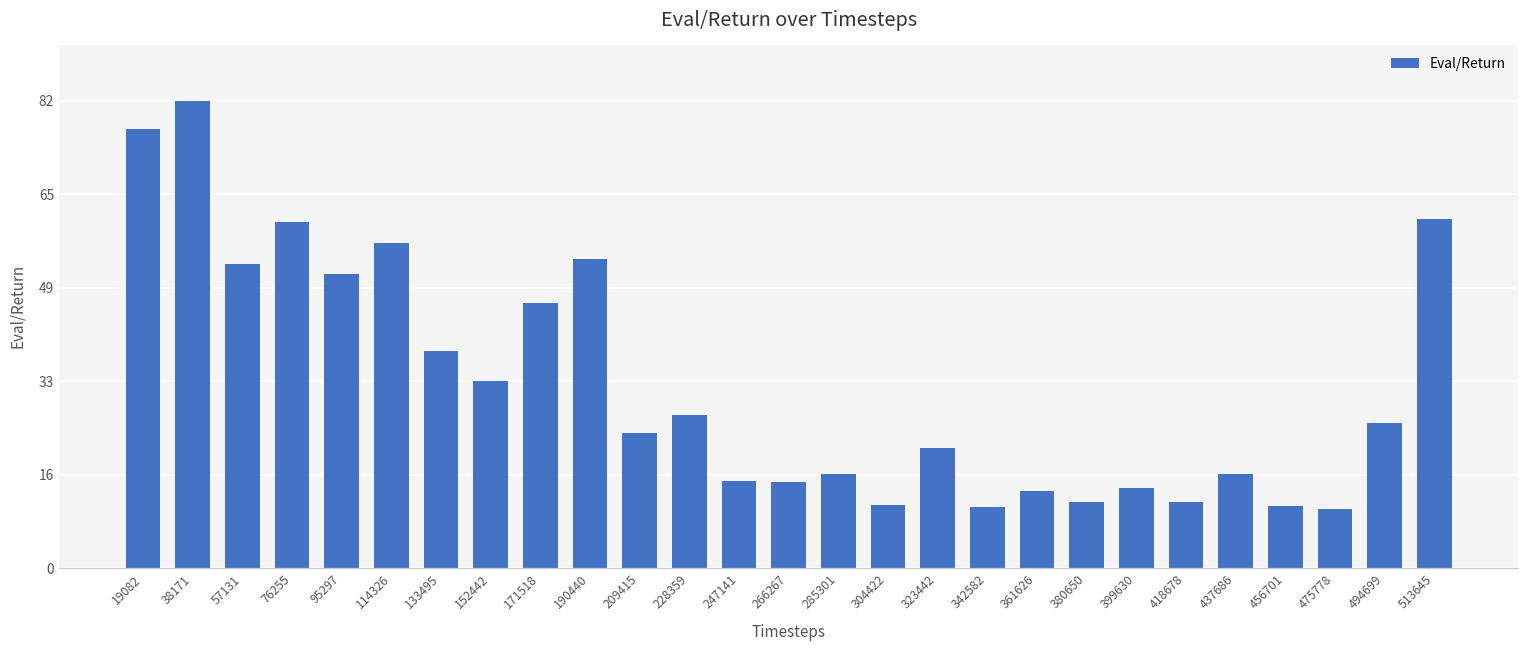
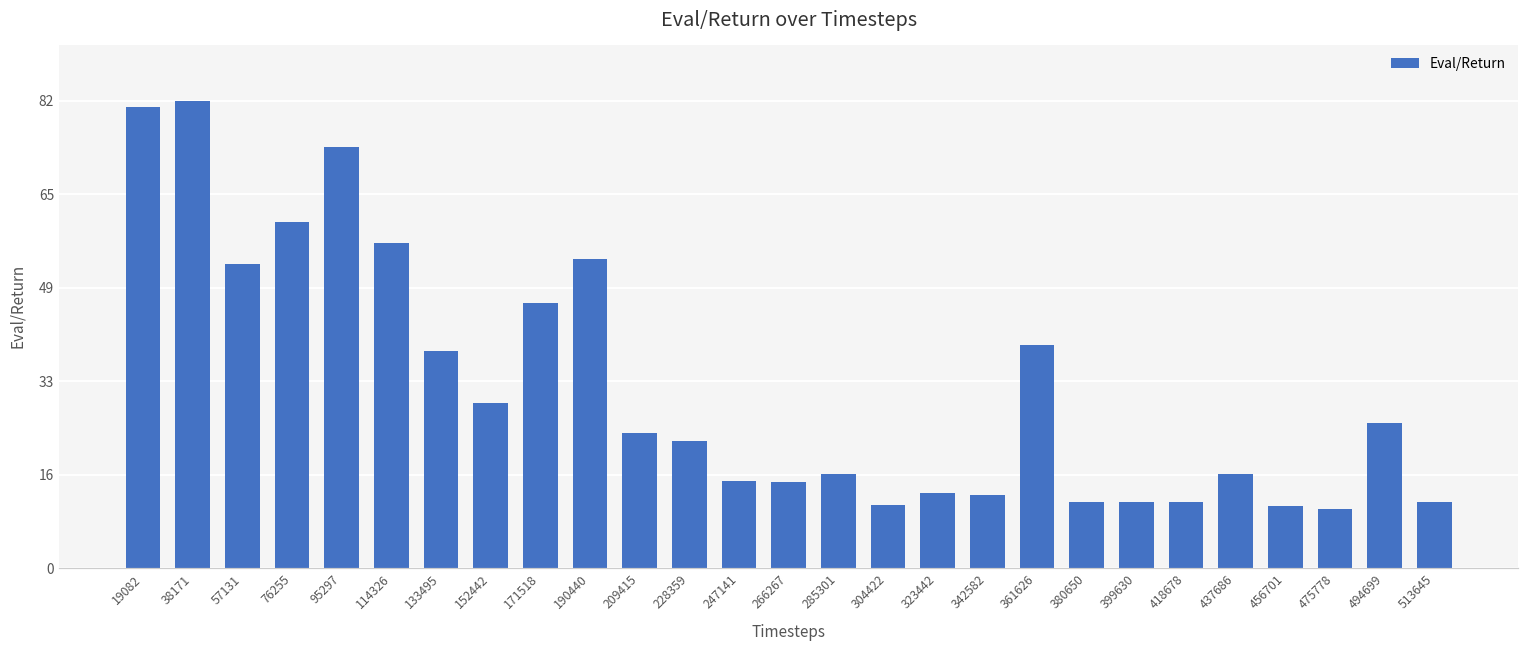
  {
-   "19082": 77,
+   "19082": 81,
    "38171": 82,
    "57131": 53,
    "76255": 61,
-   "95297": 52,
+   "95297": 74,
    "114326": 57,
    "133495": 38,
-   "152442": 33,
+   "152442": 29,
    "171518": 46,
    "190440": 54,
    "209415": 24,
-   "228359": 27,
+   "228359": 22,
    "247141": 15,
    "266267": 15,
    "285301": 17,
    "304422": 11,
-   "323442": 21,
-   "342582": 11,
-   "361626": 13,
+   "323442": 13,
+   "342582": 13,
+   "361626": 39,
    "380650": 12,
-   "399630": 14,
+   "399630": 12,
    "418678": 12,
    "437686": 17,
    "456701": 11,
    "475778": 10,
    "494699": 25,
-   "513645": 61
+   "513645": 12
  }
